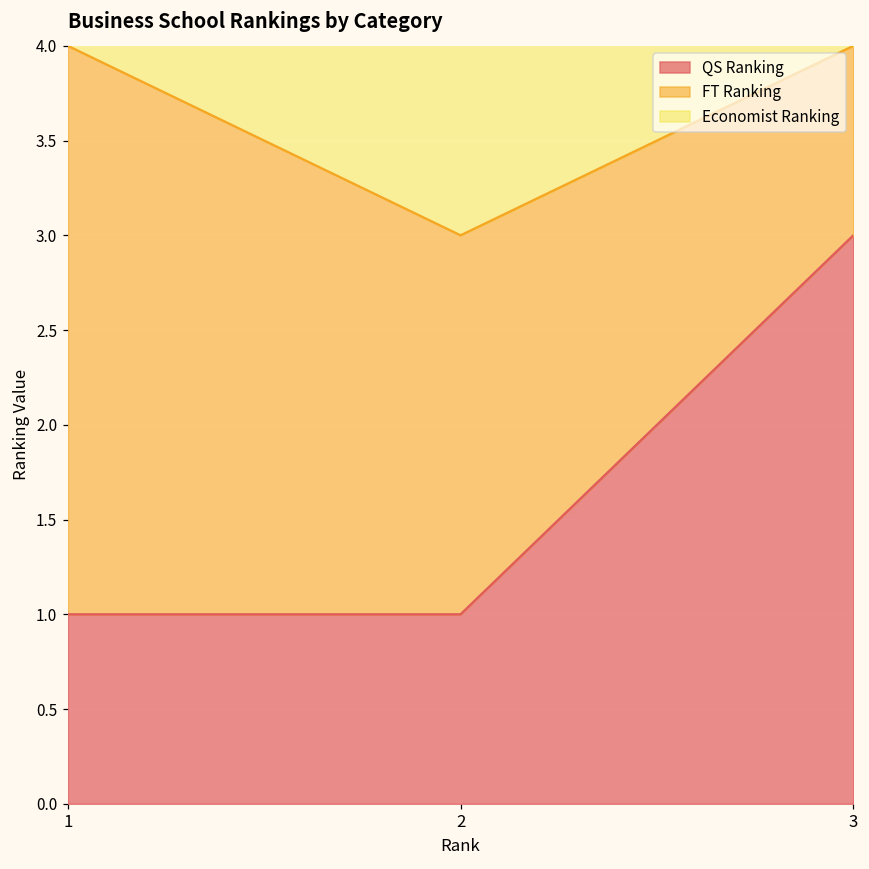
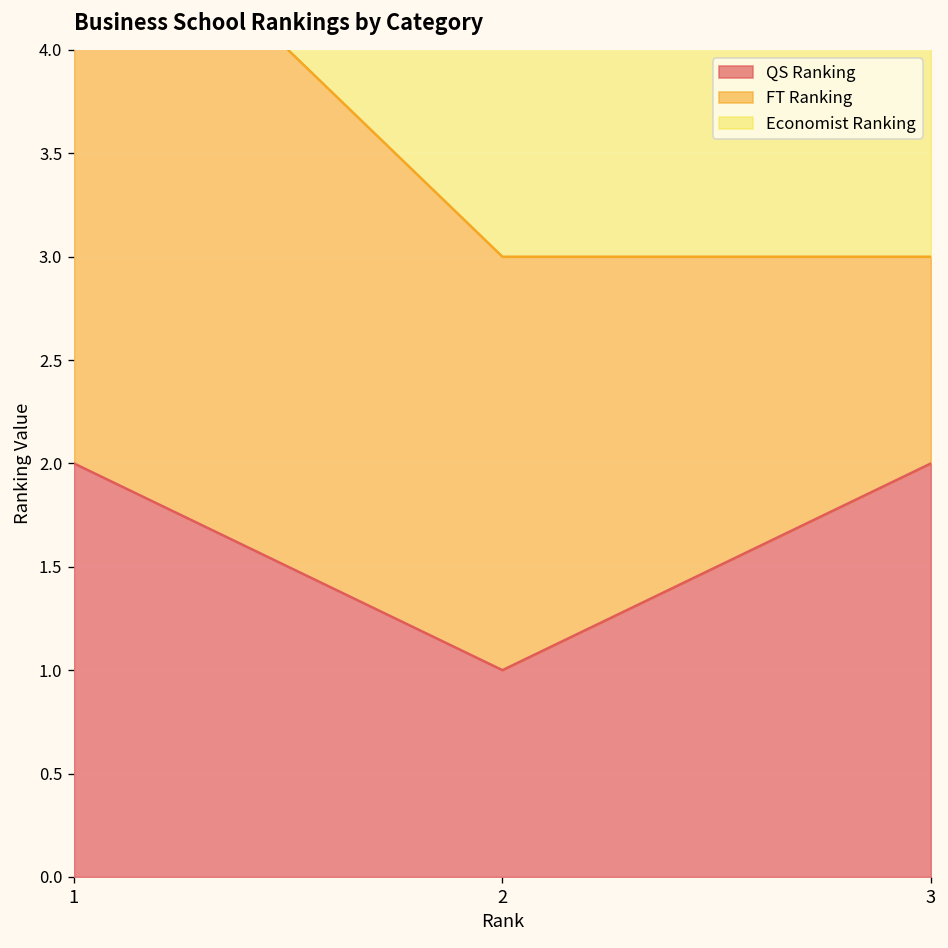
  {
    "QS Ranking": {
-     "1": 1,
+     "1": 2,
      "2": 1,
-     "3": 3
+     "3": 2
    },
    "FT Ranking": {
      "2": 2,
      "3": 1
    }
  }
